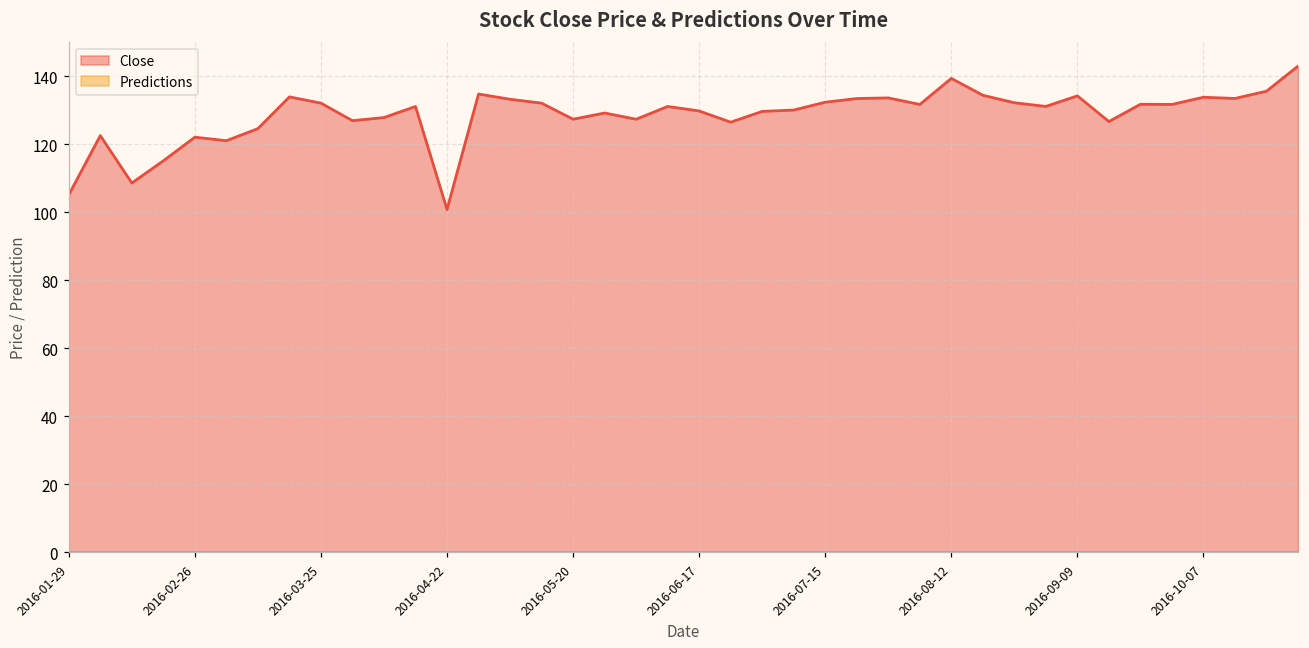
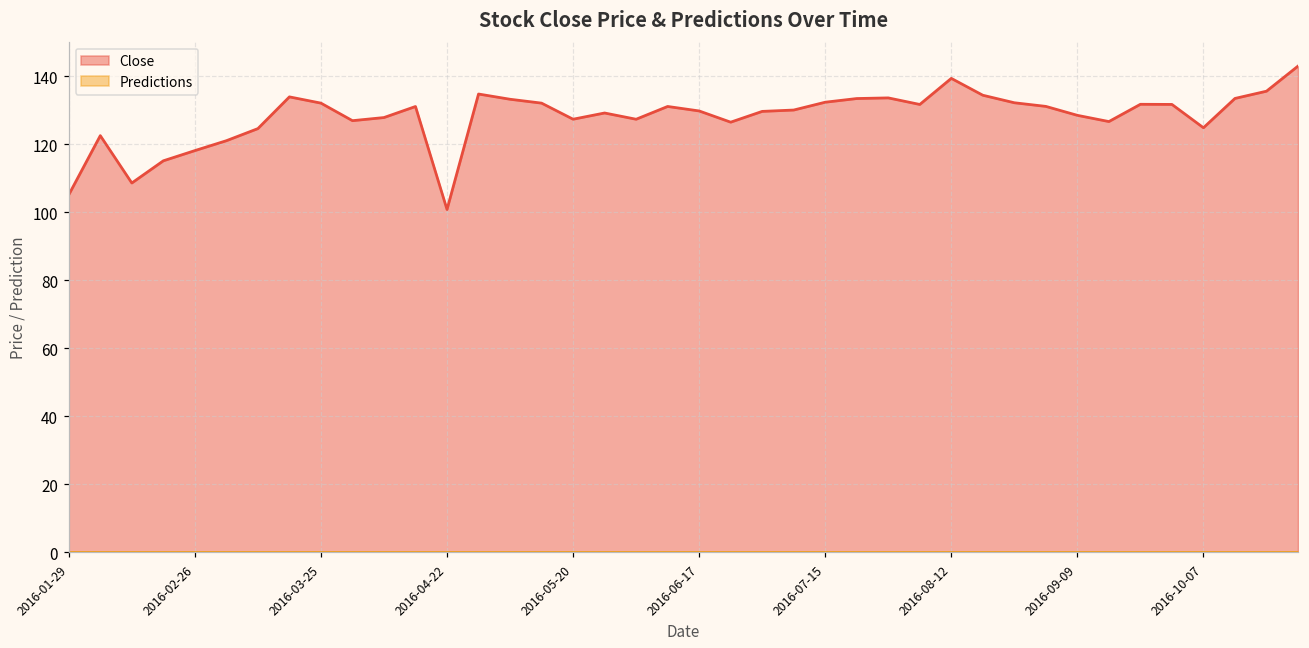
  {
    "Close": {
      "2016-01-29": 105,
-     "2016-02-26": 122,
+     "2016-02-26": 118,
      "2016-03-25": 132,
      "2016-04-22": 101,
      "2016-05-20": 127,
      "2016-06-17": 130,
      "2016-07-15": 132,
      "2016-08-12": 139,
-     "2016-09-09": 134,
-     "2016-10-07": 134
+     "2016-09-09": 129,
+     "2016-10-07": 125
    },
    "Predictions": {
      "2016-01-29": 0,
      "2016-02-26": 0,
      "2016-03-25": 0,
      "2016-04-22": 0,
      "2016-05-20": 0,
      "2016-06-17": 0,
      "2016-07-15": 0,
      "2016-08-12": 0,
      "2016-09-09": 0,
      "2016-10-07": 0
    }
  }
